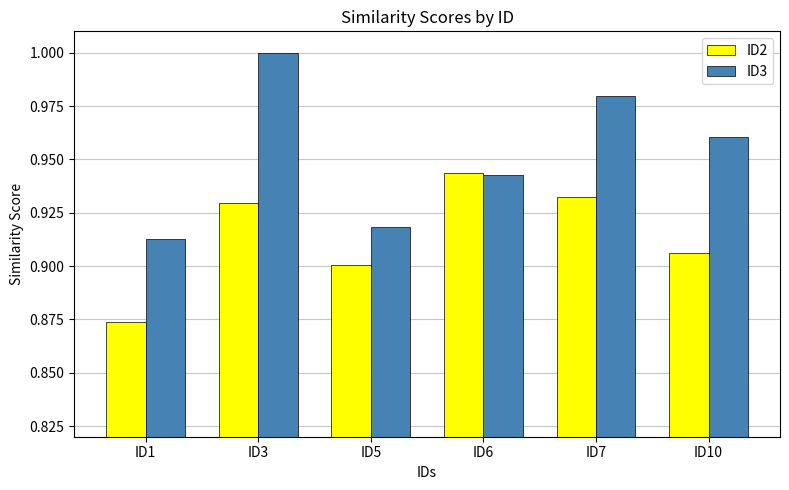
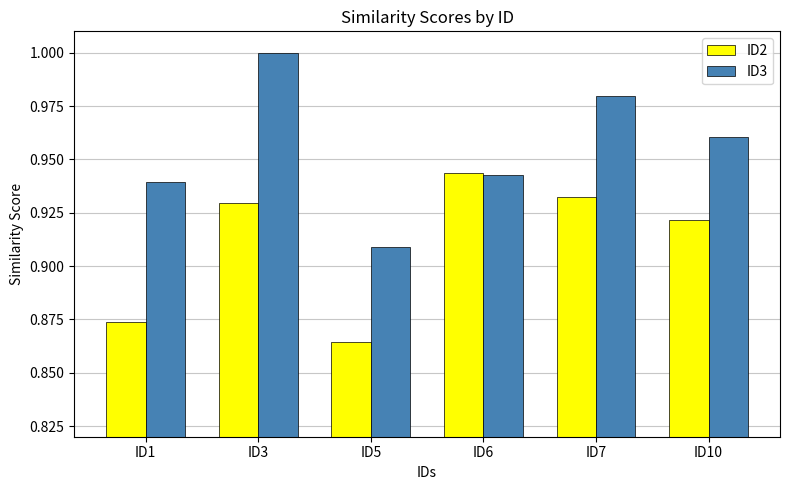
  {
    "ID2": {
      "ID1": 0.874,
      "ID3": 0.930,
-     "ID5": 0.900,
+     "ID5": 0.864,
      "ID6": 0.943,
      "ID7": 0.932,
-     "ID10": 0.906
+     "ID10": 0.922
    },
    "ID3": {
-     "ID1": 0.913,
+     "ID1": 0.940,
      "ID3": 1.000,
-     "ID5": 0.918,
+     "ID5": 0.909,
      "ID6": 0.943,
      "ID7": 0.980,
      "ID10": 0.961
    }
  }
